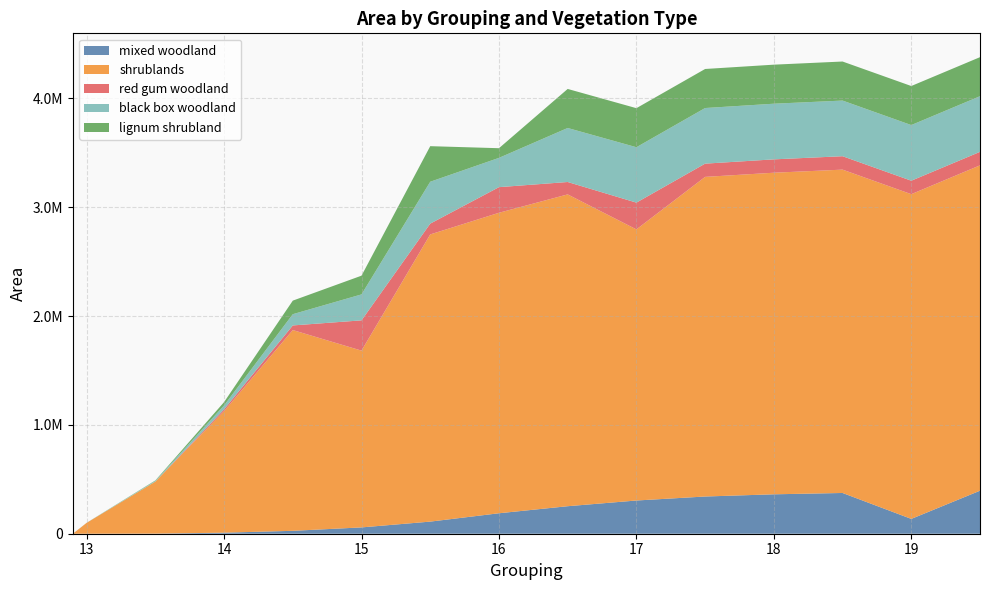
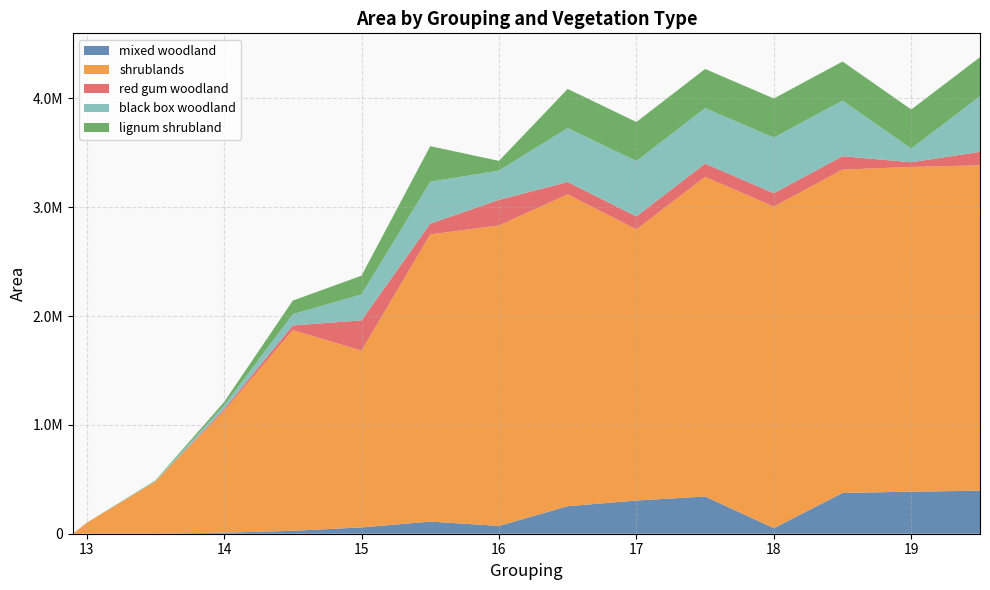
  {
    "mixed woodland": {
      "15": 60000,
-     "16": 190000,
+     "16": 70000,
      "17": 310000,
-     "18": 360000,
-     "19": 140000
+     "18": 50000,
+     "19": 390000
    },
    "shrublands": {
      "15": 1620000,
      "16": 2760000,
      "17": 2490000,
      "18": 2950000,
      "19": 2980000
    },
    "red gum woodland": {
      "15": 280000,
      "16": 240000,
-     "17": 250000,
+     "17": 120000,
      "18": 120000,
-     "19": 120000
+     "19": 40000
    },
    "black box woodland": {
      "14": 40000,
      "15": 240000,
      "16": 270000,
      "17": 510000,
      "18": 510000,
-     "19": 510000
+     "19": 130000
    },
    "lignum shrubland": {
      "14": 30000,
      "15": 170000,
      "16": 90000,
      "17": 360000,
      "18": 360000,
      "19": 360000
    }
  }
